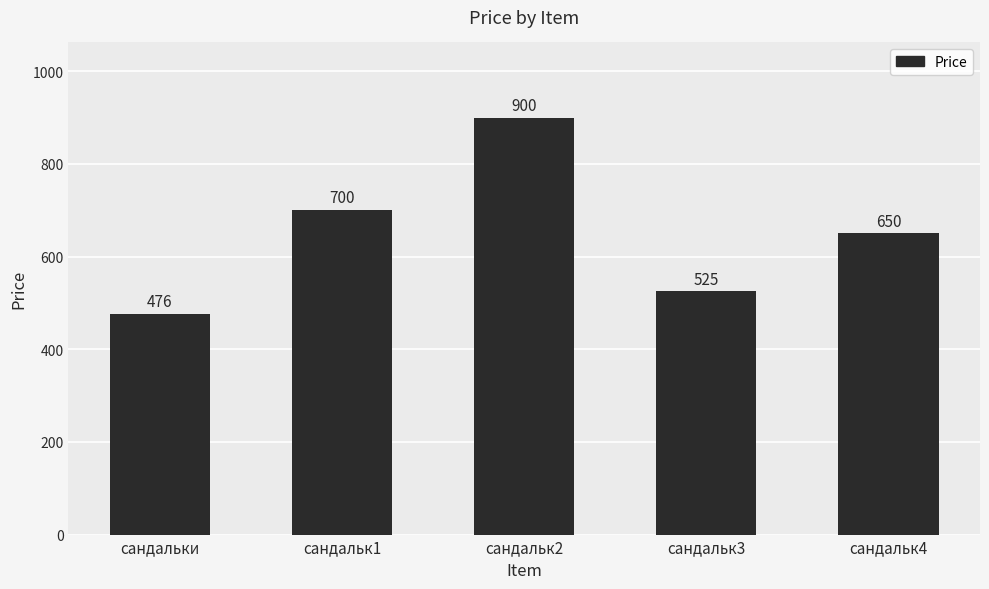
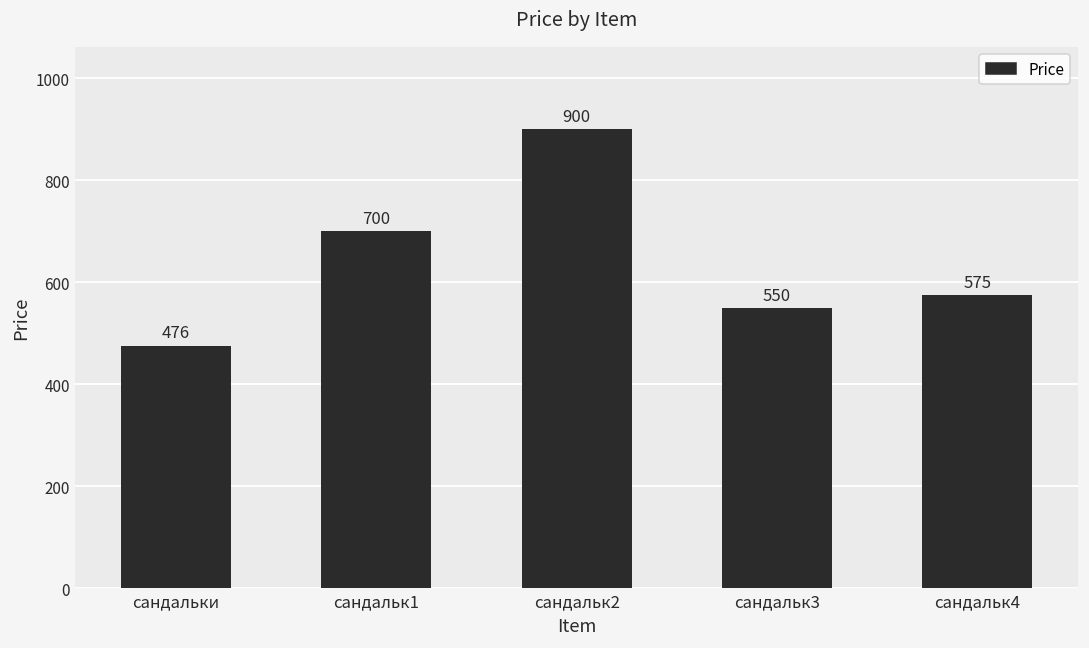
  {
    "сандальки": 476,
    "сандальк1": 700,
    "сандальк2": 900,
-   "сандальк3": 525,
-   "сандальк4": 650
+   "сандальк3": 550,
+   "сандальк4": 575
  }
